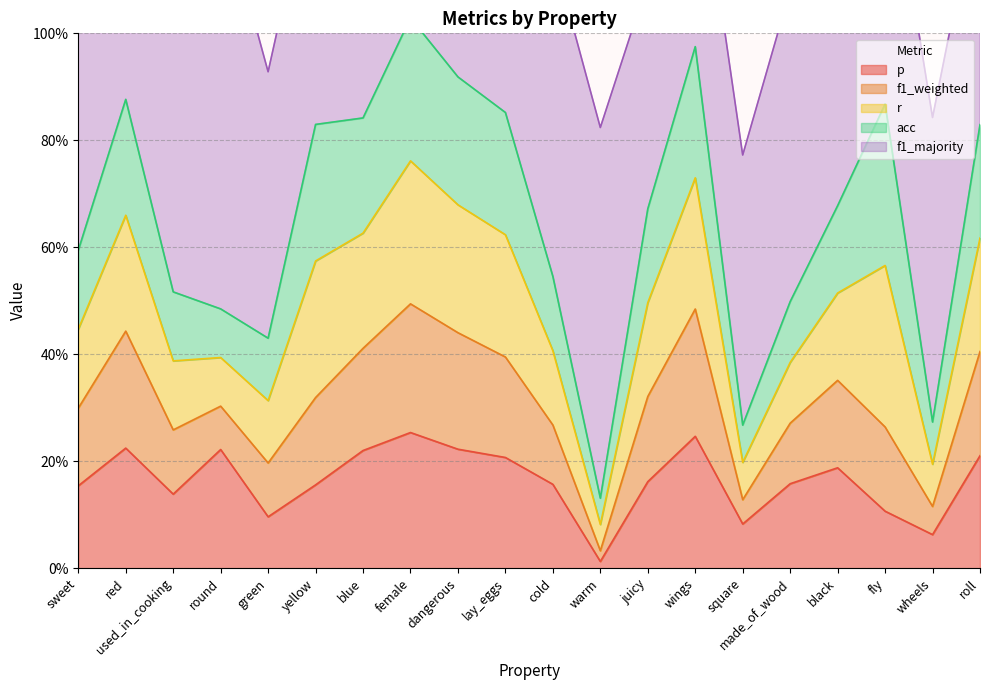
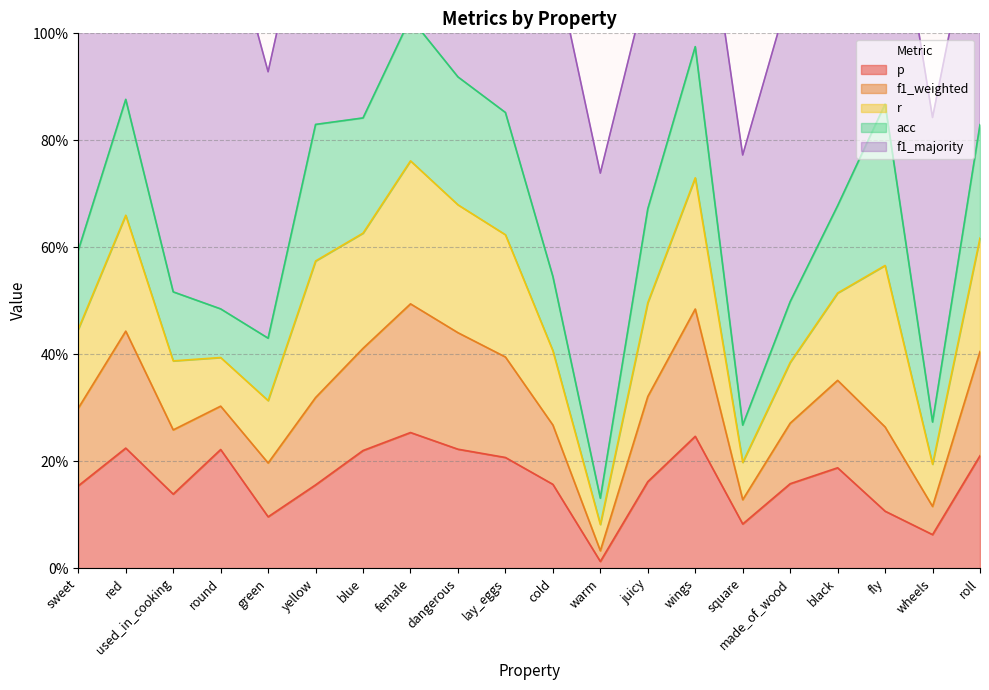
  {
    "acc": {
      "sweet": "15%",
      "red": "22%",
      "used_in_cooking": "13%",
      "round": "9%",
      "green": "12%",
      "yellow": "26%",
      "blue": "22%",
      "dangerous": "24%",
      "lay_eggs": "23%",
      "cold": "14%",
      "warm": "5%",
      "juicy": "18%",
      "wings": "25%",
      "square": "7%",
      "made_of_wood": "11%",
      "black": "16%",
      "wheels": "8%",
      "roll": "21%"
    },
    "f1_majority": {
      "green": "50%",
-     "warm": "69%",
+     "warm": "61%",
      "square": "50%"
    }
  }
